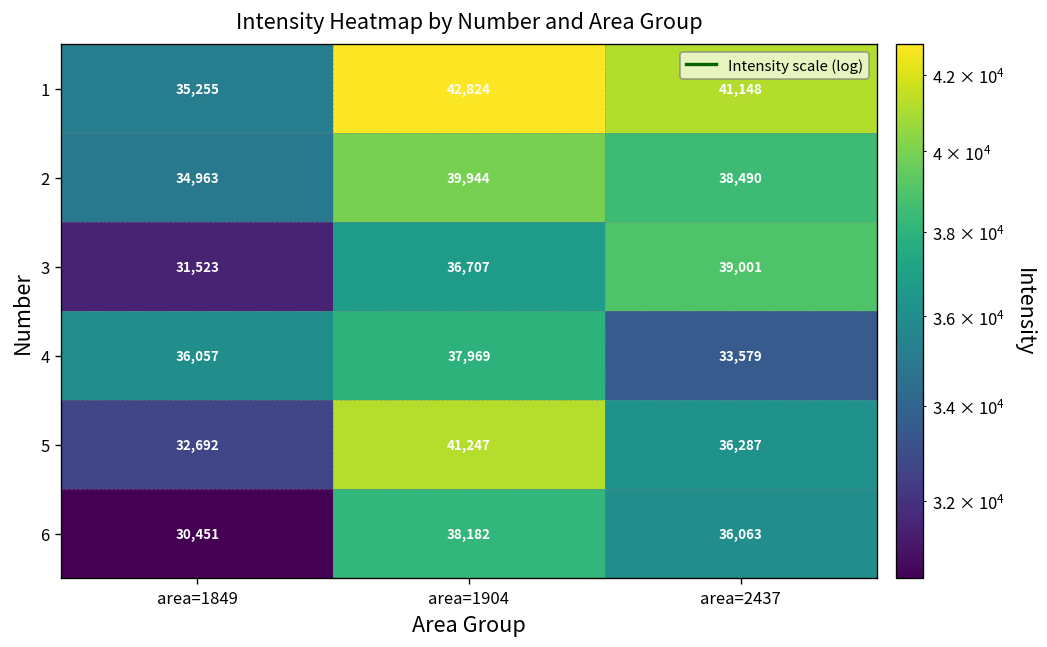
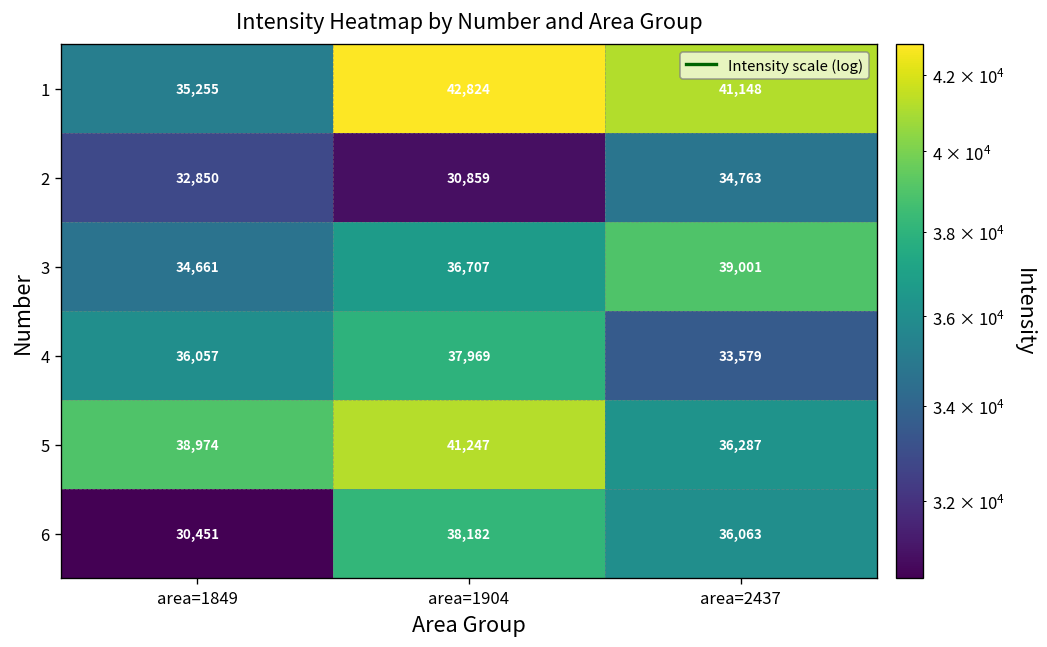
  {
    "1": {
      "area=1849": "35,255",
      "area=1904": "42,824",
      "area=2437": "41,148"
    },
    "2": {
-     "area=1849": "34,963",
-     "area=1904": "39,944",
-     "area=2437": "38,490"
+     "area=1849": "32,850",
+     "area=1904": "30,859",
+     "area=2437": "34,763"
    },
    "3": {
-     "area=1849": "31,523",
+     "area=1849": "34,661",
      "area=1904": "36,707",
      "area=2437": "39,001"
    },
    "4": {
      "area=1849": "36,057",
      "area=1904": "37,969",
      "area=2437": "33,579"
    },
    "5": {
-     "area=1849": "32,692",
+     "area=1849": "38,974",
      "area=1904": "41,247",
      "area=2437": "36,287"
    },
    "6": {
      "area=1849": "30,451",
      "area=1904": "38,182",
      "area=2437": "36,063"
    }
  }
